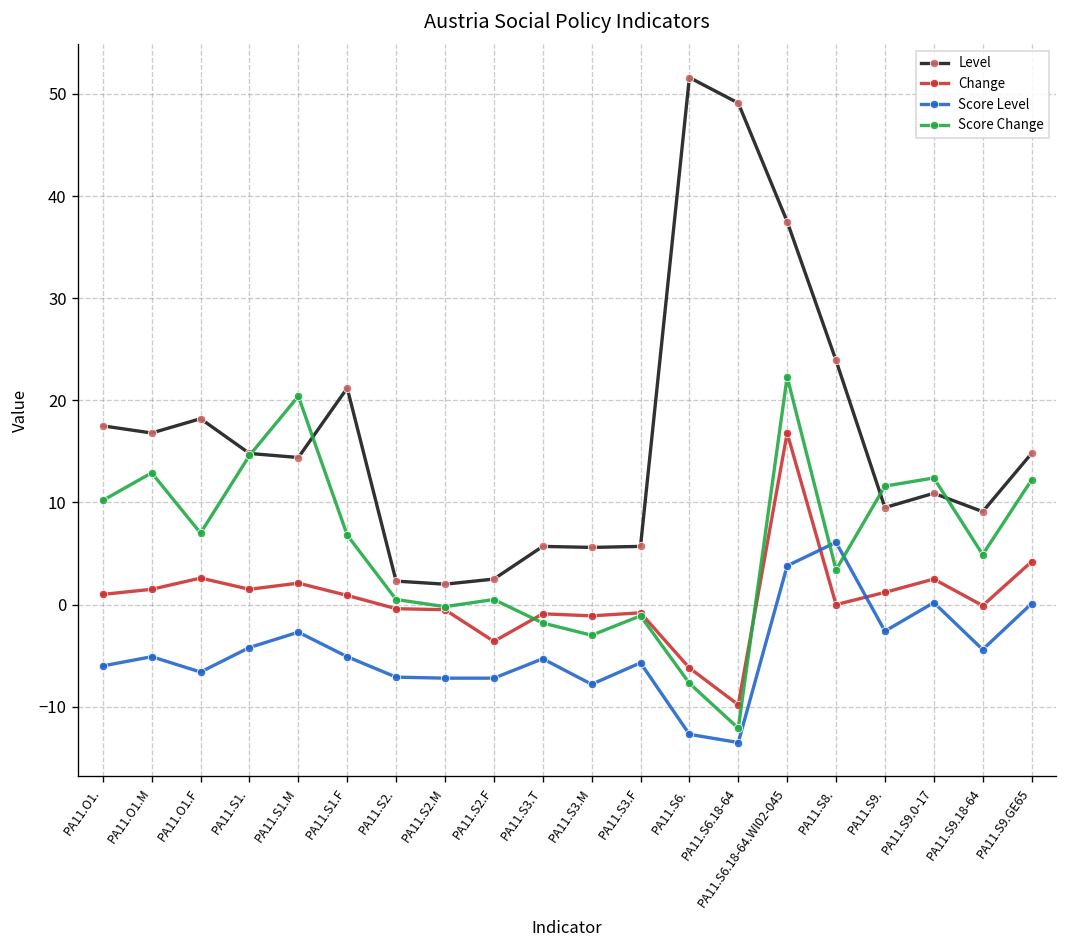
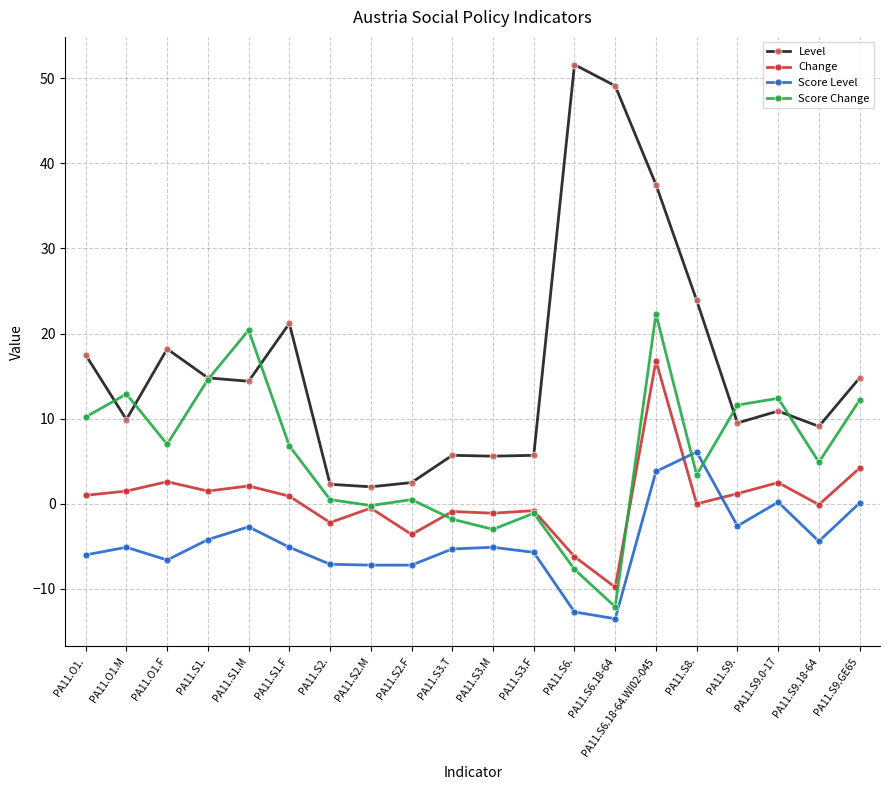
  {
    "Level": {
      "PA11.O1.": 18,
-     "PA11.O1.M": 17,
+     "PA11.O1.M": 10,
      "PA11.O1.F": 18,
      "PA11.S1.M": 14,
      "PA11.S1.F": 21,
      "PA11.S2.": 2,
      "PA11.S2.M": 2,
      "PA11.S2.F": 3,
      "PA11.S3.T": 6,
      "PA11.S3.M": 6,
      "PA11.S3.F": 6,
      "PA11.S6.": 52,
      "PA11.S6.18-64": 49,
      "PA11.S6.18-64.WI02-045": 38,
      "PA11.S8.": 24,
      "PA11.S9.": 10,
      "PA11.S9.0-17": 11,
      "PA11.S9.18-64": 9,
      "PA11.S9.GE65": 15
    },
    "Change": {
      "PA11.O1.": 1,
      "PA11.O1.M": 2,
      "PA11.O1.F": 3,
      "PA11.S1.": 2,
      "PA11.S1.M": 2,
      "PA11.S1.F": 1,
-     "PA11.S2.": 0,
+     "PA11.S2.": -2,
      "PA11.S2.M": -1,
      "PA11.S2.F": -4,
      "PA11.S3.T": -1,
      "PA11.S3.M": -1,
      "PA11.S3.F": -1,
      "PA11.S6.": -6,
      "PA11.S6.18-64": -10,
      "PA11.S6.18-64.WI02-045": 17,
      "PA11.S8.": 0,
      "PA11.S9.": 1,
      "PA11.S9.0-17": 3,
      "PA11.S9.18-64": 0,
      "PA11.S9.GE65": 4
    },
    "Score Level": {
      "PA11.O1.": -6,
      "PA11.O1.M": -5,
      "PA11.O1.F": -7,
      "PA11.S1.": -4,
      "PA11.S1.M": -3,
      "PA11.S1.F": -5,
      "PA11.S2.": -7,
      "PA11.S2.M": -7,
      "PA11.S2.F": -7,
      "PA11.S3.T": -5,
-     "PA11.S3.M": -8,
+     "PA11.S3.M": -5,
      "PA11.S3.F": -6,
      "PA11.S6.": -13,
      "PA11.S6.18-64": -14,
      "PA11.S6.18-64.WI02-045": 4,
      "PA11.S8.": 6,
      "PA11.S9.": -3,
      "PA11.S9.0-17": 0,
      "PA11.S9.18-64": -4,
      "PA11.S9.GE65": 0
    },
    "Score Change": {
      "PA11.O1.": 10,
      "PA11.O1.M": 13,
      "PA11.O1.F": 7,
      "PA11.S1.M": 20,
      "PA11.S1.F": 7,
      "PA11.S2.": 1,
      "PA11.S2.M": 0,
      "PA11.S2.F": 1,
      "PA11.S3.T": -2,
      "PA11.S3.M": -3,
      "PA11.S3.F": -1,
      "PA11.S6.": -8,
      "PA11.S6.18-64": -12,
      "PA11.S6.18-64.WI02-045": 22,
      "PA11.S8.": 3,
      "PA11.S9.": 12,
      "PA11.S9.0-17": 12,
      "PA11.S9.18-64": 5,
      "PA11.S9.GE65": 12
    }
  }
